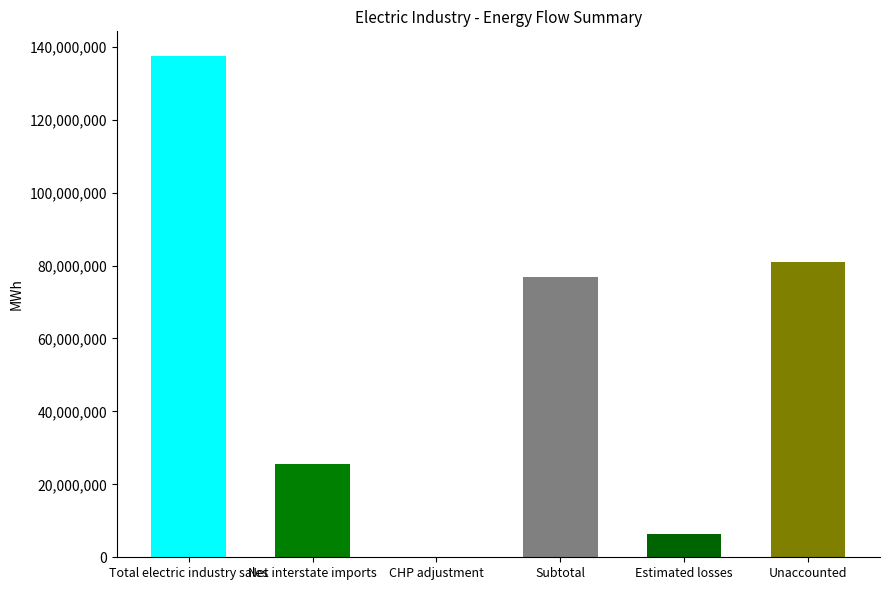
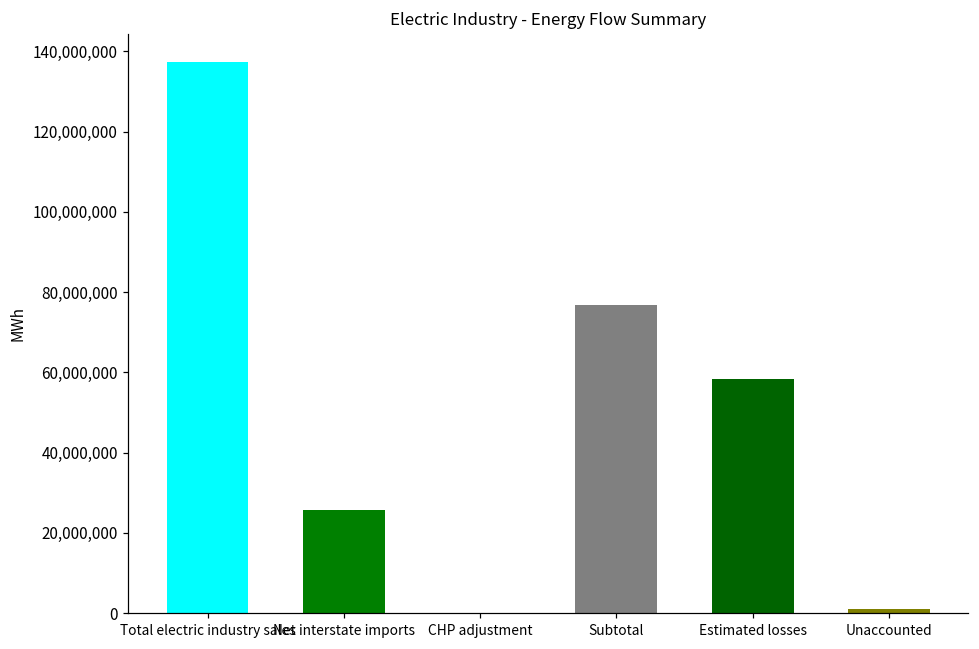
  {
    "Total electric industry sales": "137,000,000",
    "CHP adjustment": "0",
    "Subtotal": "77,000,000",
-   "Estimated losses": "6,000,000",
-   "Unaccounted": "81,000,000"
+   "Estimated losses": "58,000,000",
+   "Unaccounted": "1,000,000"
  }
